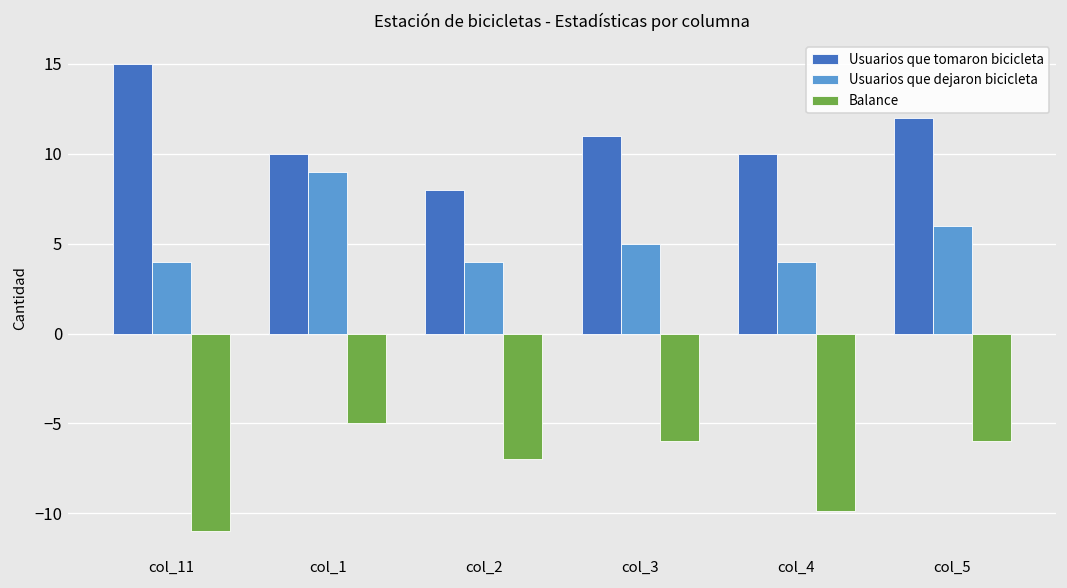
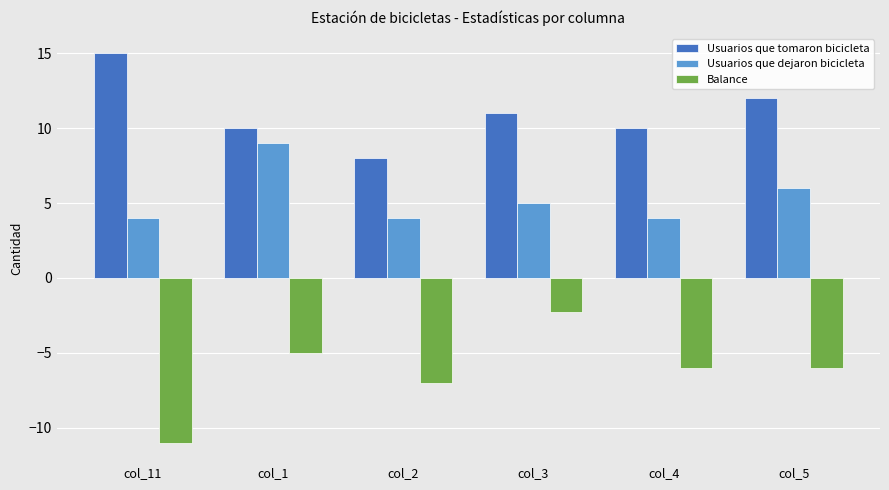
  {
    "Balance": {
      "col_11": -11.0,
      "col_1": -5.0,
      "col_2": -7.0,
-     "col_3": -6.0,
-     "col_4": -9.9,
+     "col_3": -2.3,
+     "col_4": -6.0,
      "col_5": -6.0
    }
  }
